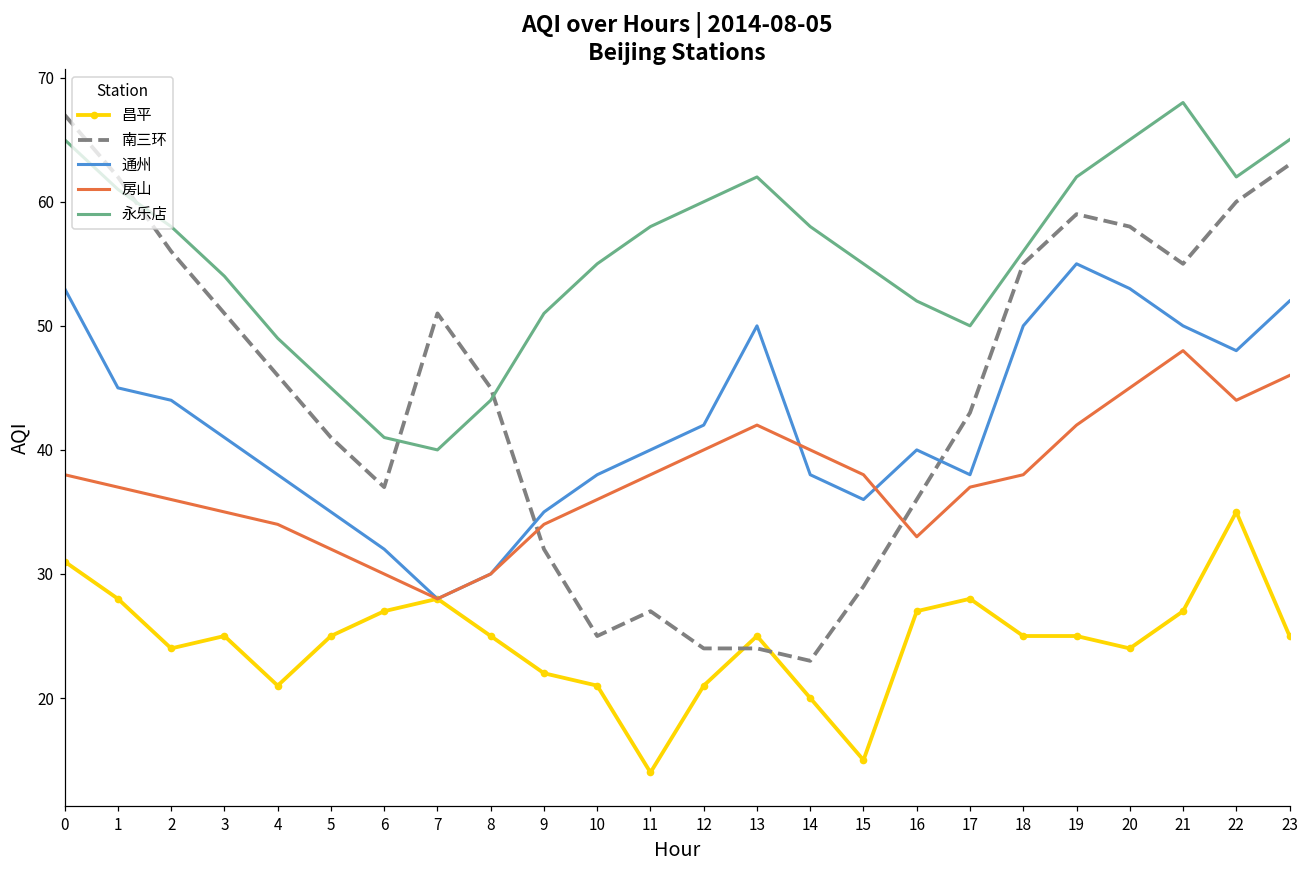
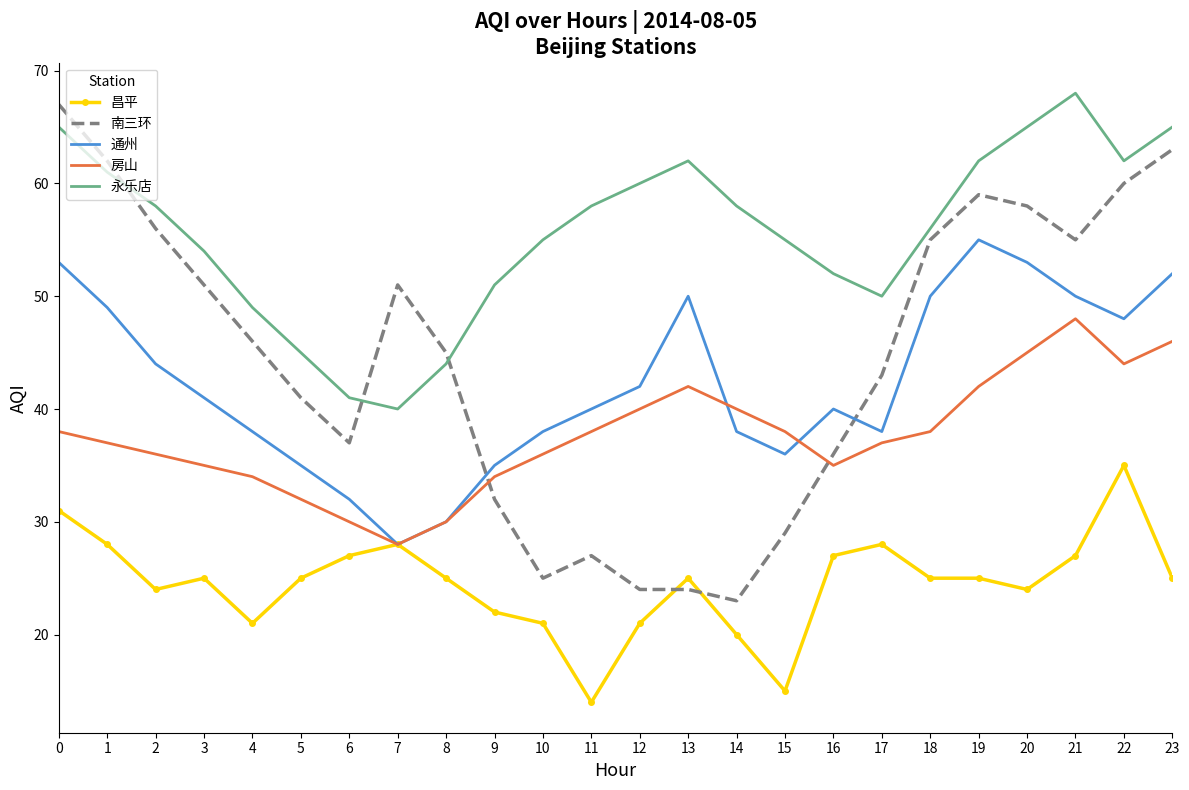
  {
    "昌平": {
      "0": 31,
      "1": 28,
      "2": 24,
      "3": 25,
      "4": 21,
      "5": 25,
      "6": 27,
      "8": 25,
      "9": 22,
      "10": 21,
      "11": 14,
      "12": 21,
      "13": 25,
      "14": 20,
      "15": 15,
      "16": 27,
      "17": 28,
      "18": 25,
      "19": 25,
      "20": 24,
      "21": 27,
      "22": 35,
      "23": 25
    },
    "通州": {
      "0": 53,
-     "1": 45,
+     "1": 49,
      "2": 44,
      "3": 41,
      "4": 38,
      "5": 35,
      "6": 32,
      "9": 35,
      "10": 38,
      "11": 40,
      "12": 42,
      "13": 50,
      "14": 38,
      "15": 36,
      "16": 40,
      "17": 38,
      "18": 50,
      "19": 55,
      "20": 53,
      "21": 50,
      "22": 48,
      "23": 52
    },
    "房山": {
      "0": 38,
      "1": 37,
      "2": 36,
      "3": 35,
      "4": 34,
      "5": 32,
      "6": 30,
      "9": 34,
      "10": 36,
      "11": 38,
      "12": 40,
      "13": 42,
      "14": 40,
      "15": 38,
-     "16": 33,
+     "16": 35,
      "17": 37,
      "18": 38,
      "19": 42,
      "20": 45,
      "21": 48,
      "22": 44,
      "23": 46
    }
  }
